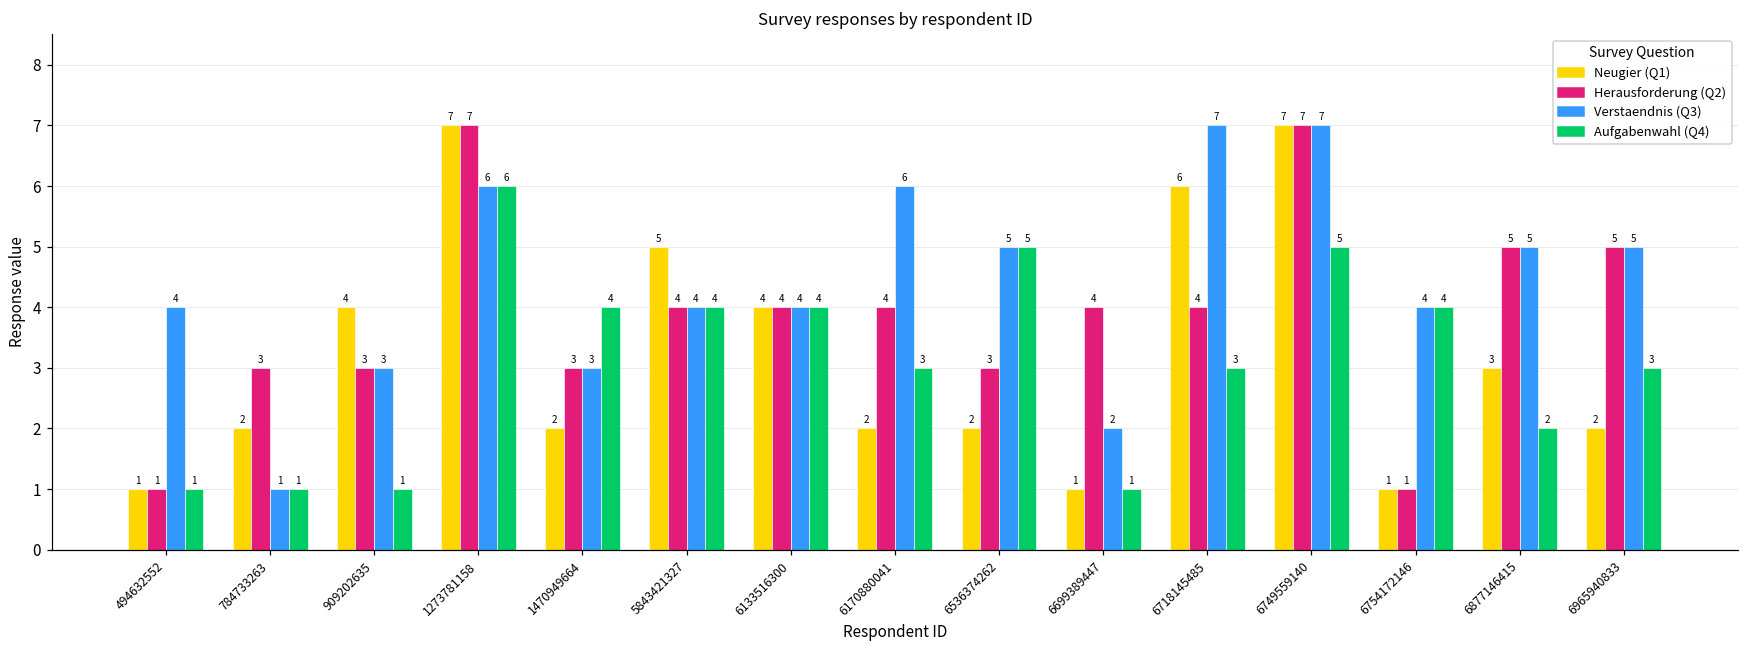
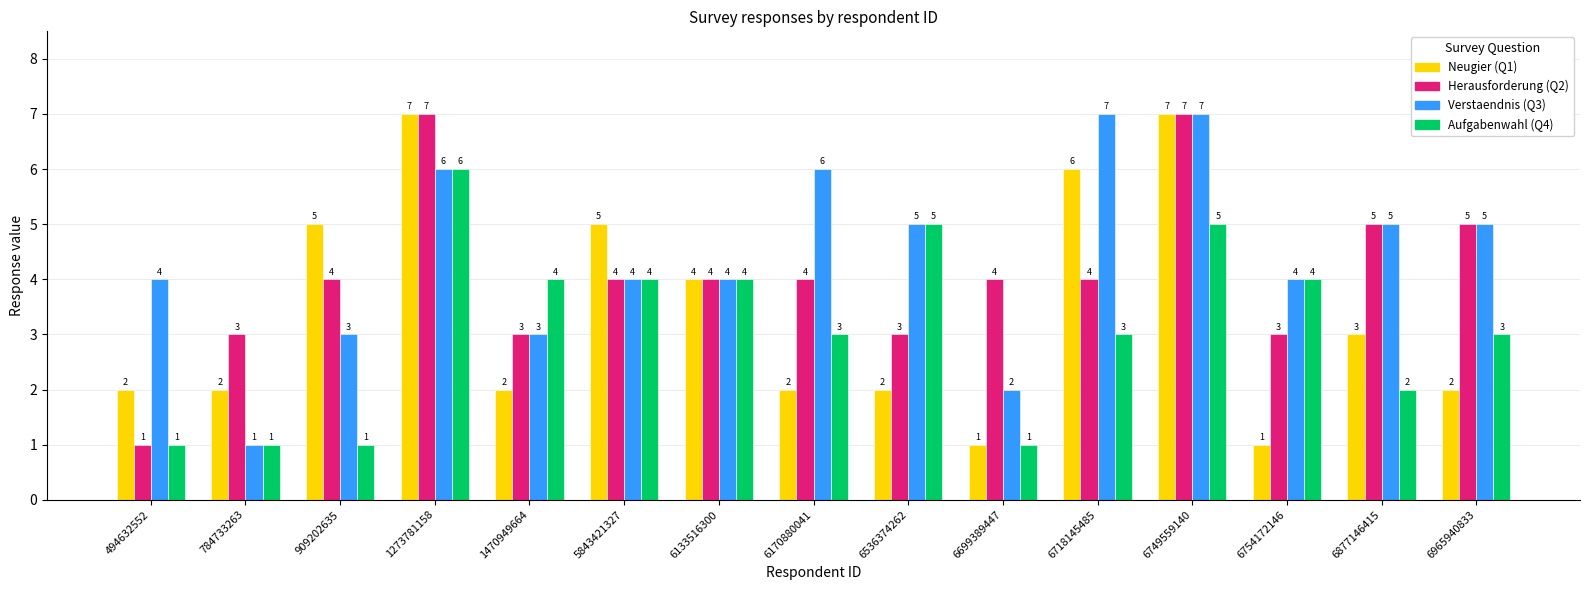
  {
    "Neugier (Q1)": {
-     "494632552": 1,
+     "494632552": 2,
      "784733263": 2,
-     "909202635": 4,
+     "909202635": 5,
      "1273781158": 7,
      "1470949664": 2,
      "5843421327": 5,
      "6133516300": 4,
      "6170880041": 2,
      "6536374262": 2,
      "6699389447": 1,
      "6718145485": 6,
      "6749559140": 7,
      "6754172146": 1,
      "6877146415": 3,
      "6965940833": 2
    },
    "Herausforderung (Q2)": {
      "494632552": 1,
      "784733263": 3,
-     "909202635": 3,
+     "909202635": 4,
      "1273781158": 7,
      "1470949664": 3,
      "5843421327": 4,
      "6133516300": 4,
      "6170880041": 4,
      "6536374262": 3,
      "6699389447": 4,
      "6718145485": 4,
      "6749559140": 7,
-     "6754172146": 1,
+     "6754172146": 3,
      "6877146415": 5,
      "6965940833": 5
    },
    "Verstaendnis (Q3)": {
      "494632552": 4,
      "784733263": 1,
      "909202635": 3,
      "1273781158": 6,
      "1470949664": 3,
      "5843421327": 4,
      "6133516300": 4,
      "6170880041": 6,
      "6536374262": 5,
      "6699389447": 2,
      "6718145485": 7,
      "6749559140": 7,
      "6754172146": 4,
      "6877146415": 5,
      "6965940833": 5
    },
    "Aufgabenwahl (Q4)": {
      "494632552": 1,
      "784733263": 1,
      "909202635": 1,
      "1273781158": 6,
      "1470949664": 4,
      "5843421327": 4,
      "6133516300": 4,
      "6170880041": 3,
      "6536374262": 5,
      "6699389447": 1,
      "6718145485": 3,
      "6749559140": 5,
      "6754172146": 4,
      "6877146415": 2,
      "6965940833": 3
    }
  }
